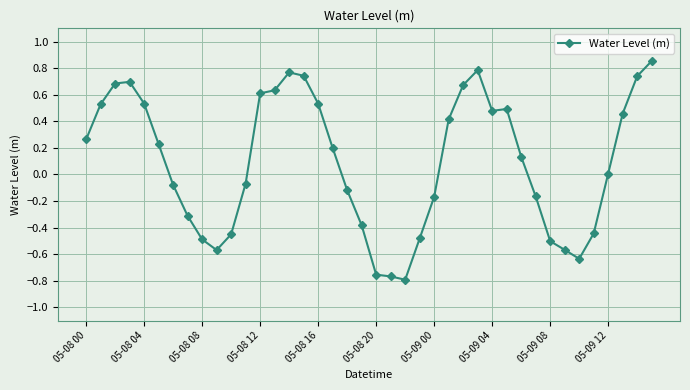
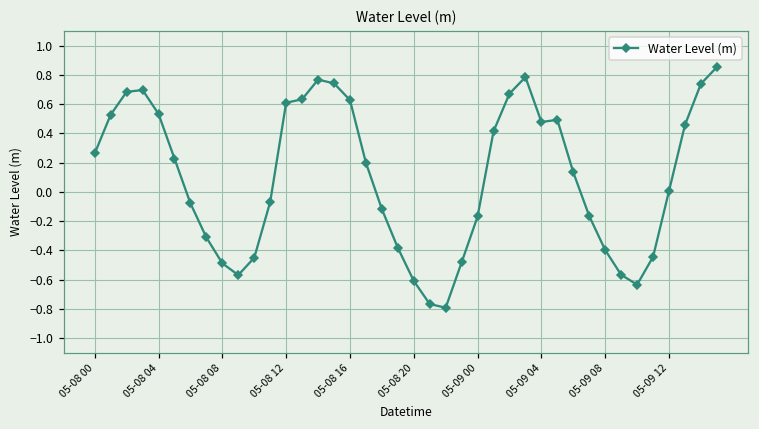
  {
    "05-08 00": 0.26,
    "05-08 04": 0.53,
    "05-08 08": -0.49,
    "05-08 12": 0.61,
-   "05-08 16": 0.53,
-   "05-08 20": -0.75,
+   "05-08 16": 0.63,
+   "05-08 20": -0.61,
    "05-09 00": -0.17,
    "05-09 04": 0.48,
-   "05-09 08": -0.50,
+   "05-09 08": -0.40,
    "05-09 12": 0.01
  }
